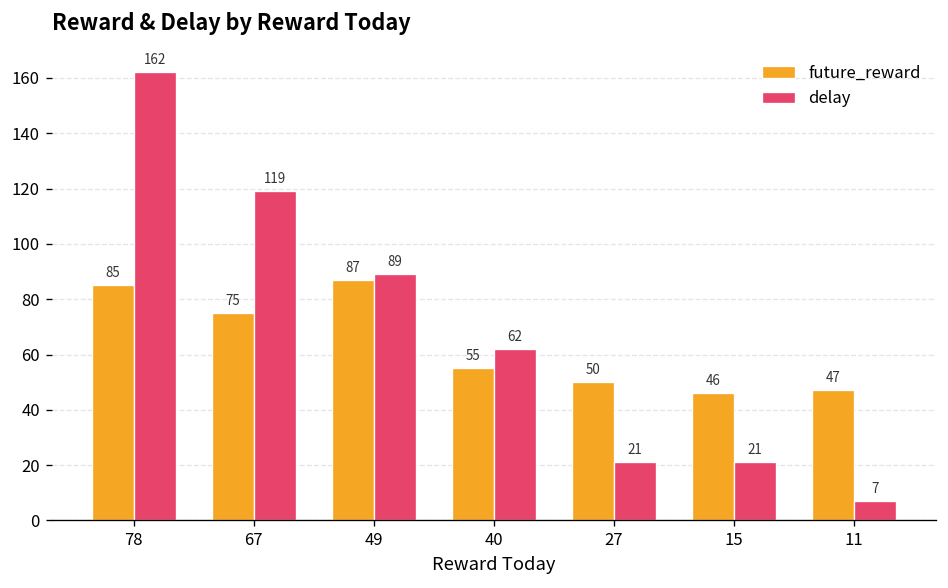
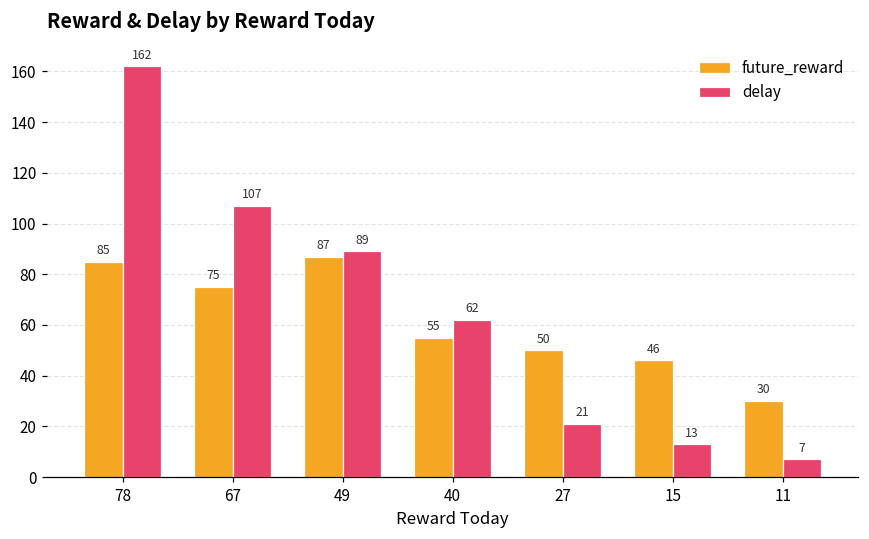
  {
    "future_reward": {
      "78": 85,
      "67": 75,
      "49": 87,
      "40": 55,
      "27": 50,
      "15": 46,
-     "11": 47
+     "11": 30
    },
    "delay": {
      "78": 162,
-     "67": 119,
+     "67": 107,
      "49": 89,
      "40": 62,
      "27": 21,
-     "15": 21,
+     "15": 13,
      "11": 7
    }
  }
